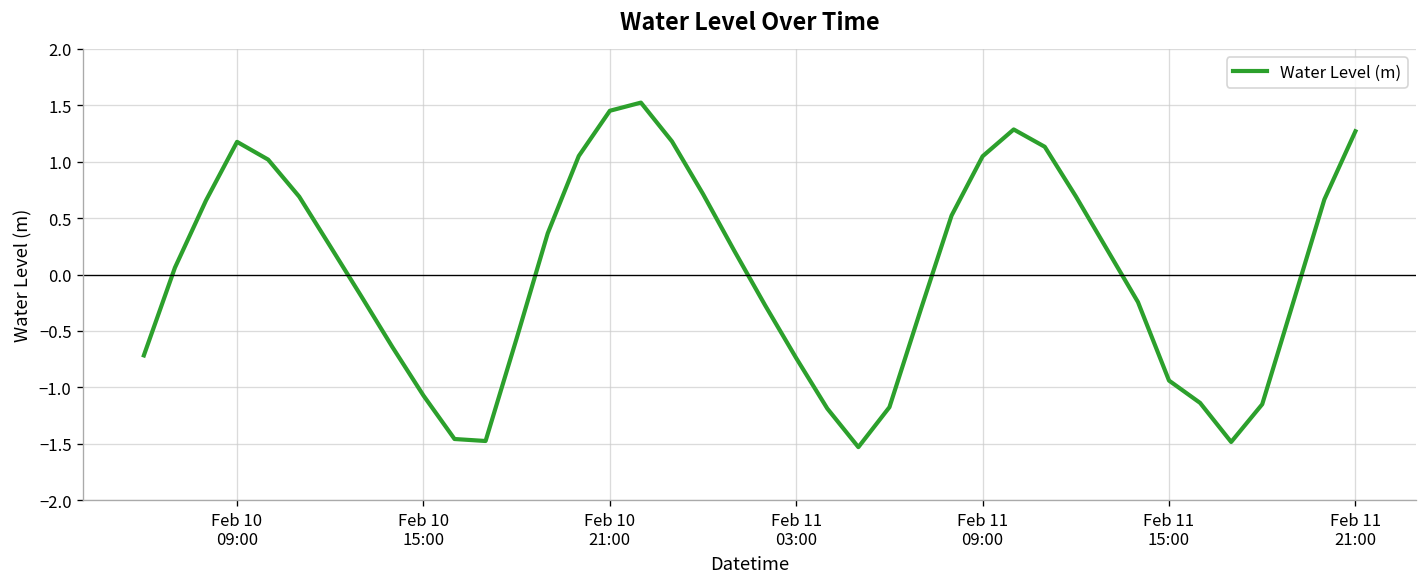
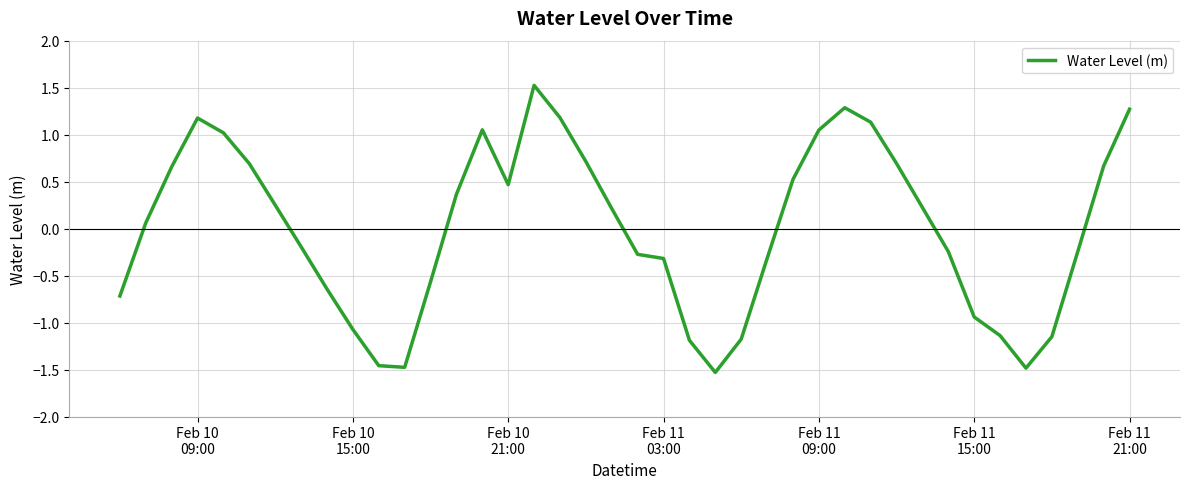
  {
    "Feb 10 09:00": 1.2,
    "Feb 10 15:00": -1.1,
-   "Feb 10 21:00": 1.5,
-   "Feb 11 03:00": -0.7,
+   "Feb 10 21:00": 0.5,
+   "Feb 11 03:00": -0.3,
    "Feb 11 09:00": 1.0,
    "Feb 11 15:00": -0.9,
    "Feb 11 21:00": 1.3
  }
